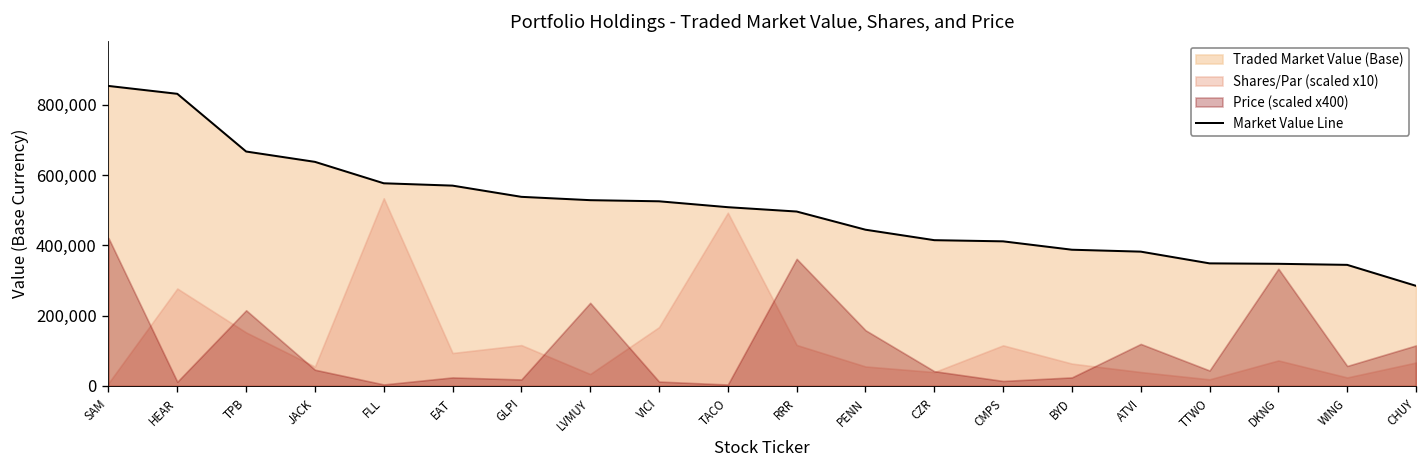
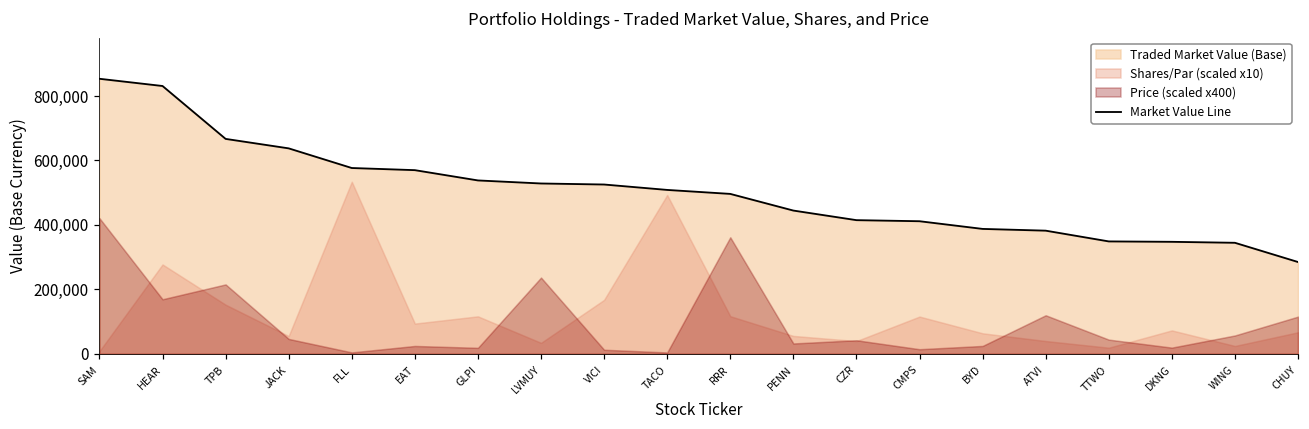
  {
    "Price (scaled x400)": {
      "SAM": "420,000",
-     "HEAR": "10,000",
+     "HEAR": "170,000",
      "TPB": "220,000",
      "JACK": "50,000",
      "EAT": "20,000",
      "GLPI": "20,000",
      "LVMUY": "240,000",
      "VICI": "10,000",
      "RRR": "360,000",
-     "PENN": "160,000",
+     "PENN": "30,000",
      "CMPS": "10,000",
      "BYD": "20,000",
      "ATVI": "120,000",
      "TTWO": "40,000",
-     "DKNG": "330,000",
+     "DKNG": "20,000",
      "WING": "60,000",
      "CHUY": "120,000"
    }
  }
